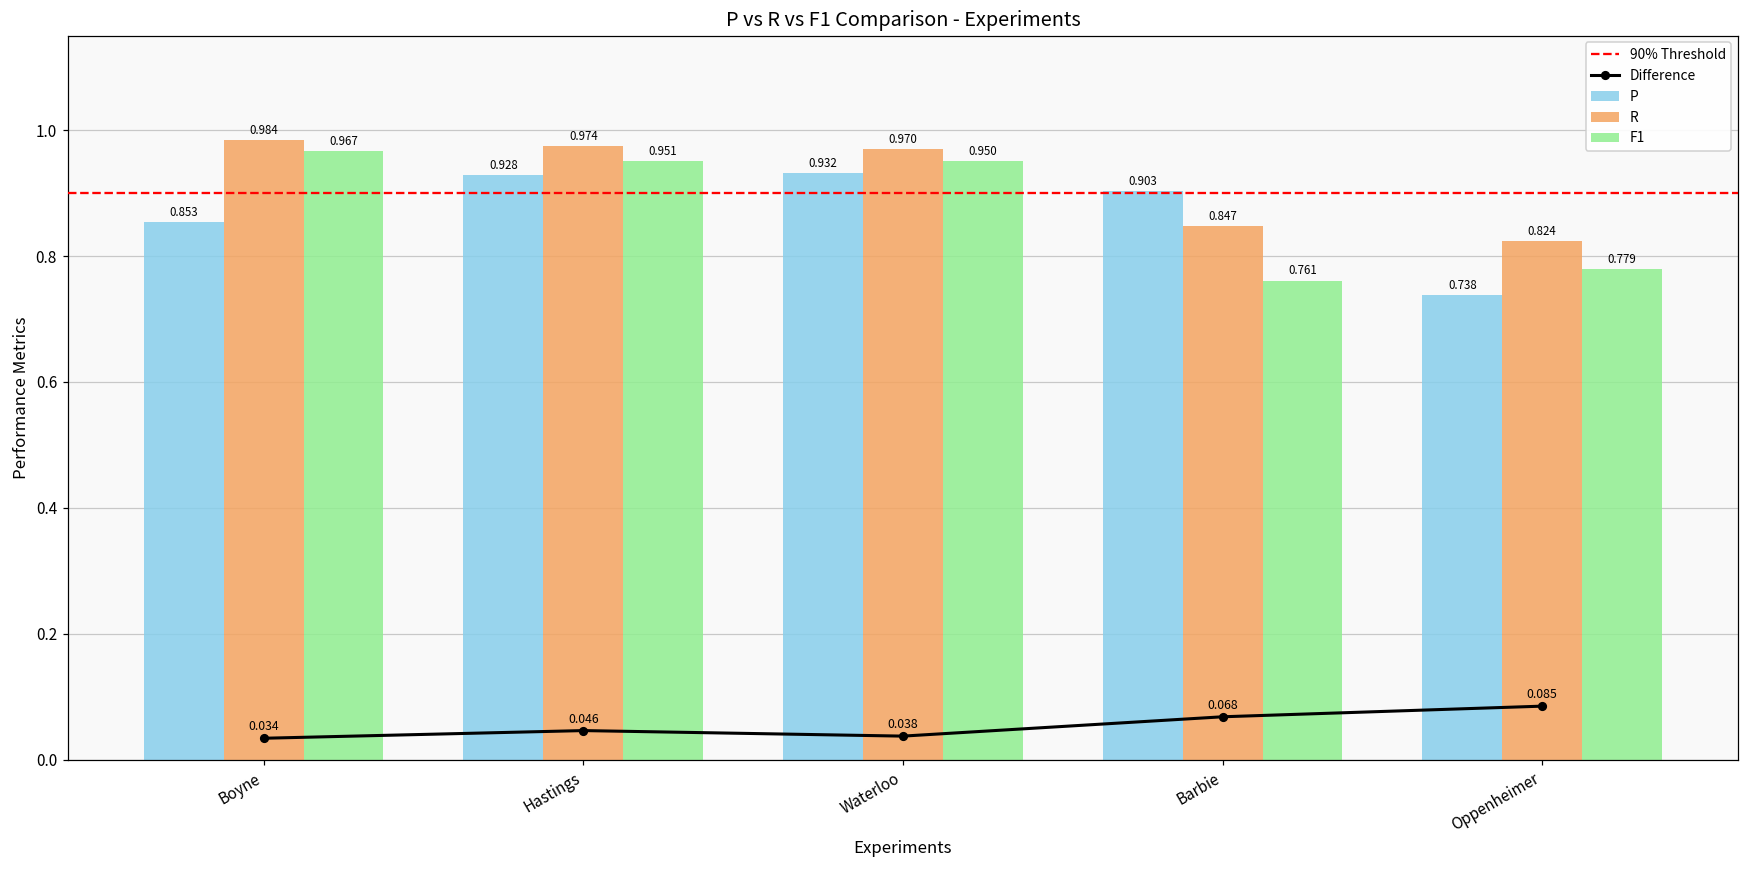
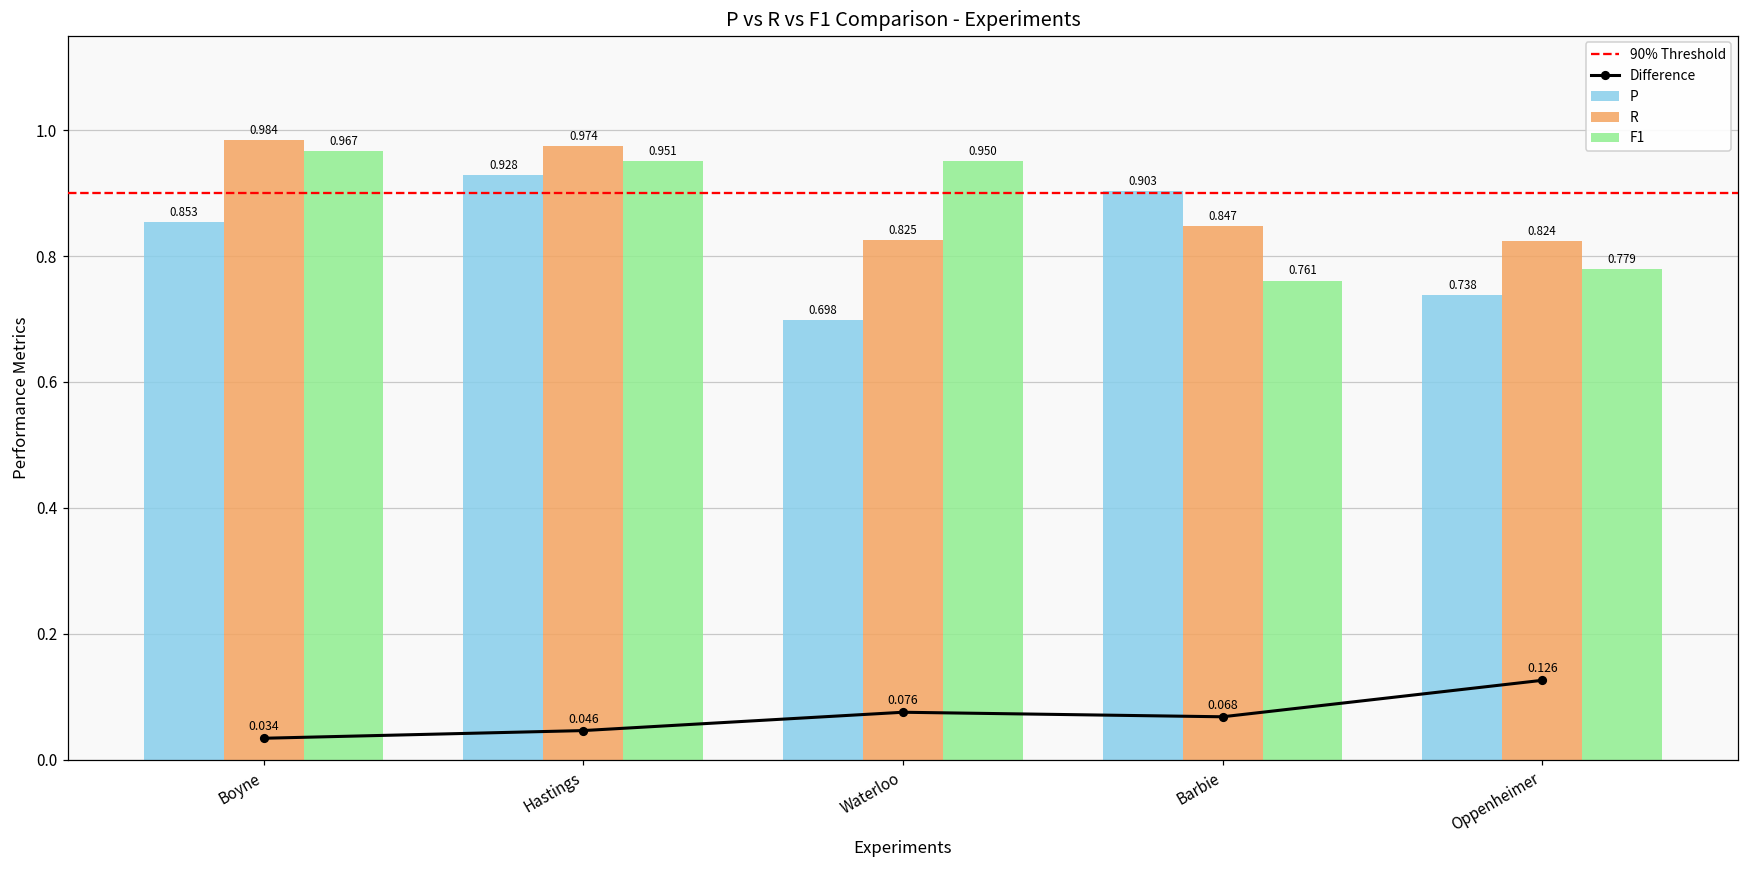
  {
    "P": {
      "Boyne": 0.853,
      "Hastings": 0.928,
-     "Waterloo": 0.932,
+     "Waterloo": 0.698,
      "Barbie": 0.903,
      "Oppenheimer": 0.738
    },
    "Difference": {
      "Boyne": 0.034,
      "Hastings": 0.046,
-     "Waterloo": 0.038,
+     "Waterloo": 0.076,
      "Barbie": 0.068,
-     "Oppenheimer": 0.085
+     "Oppenheimer": 0.126
    },
    "R": {
      "Boyne": 0.984,
      "Hastings": 0.974,
-     "Waterloo": 0.970,
+     "Waterloo": 0.825,
      "Barbie": 0.847,
      "Oppenheimer": 0.824
    },
    "F1": {
      "Boyne": 0.967,
      "Hastings": 0.951,
      "Waterloo": 0.950,
      "Barbie": 0.761,
      "Oppenheimer": 0.779
    }
  }
